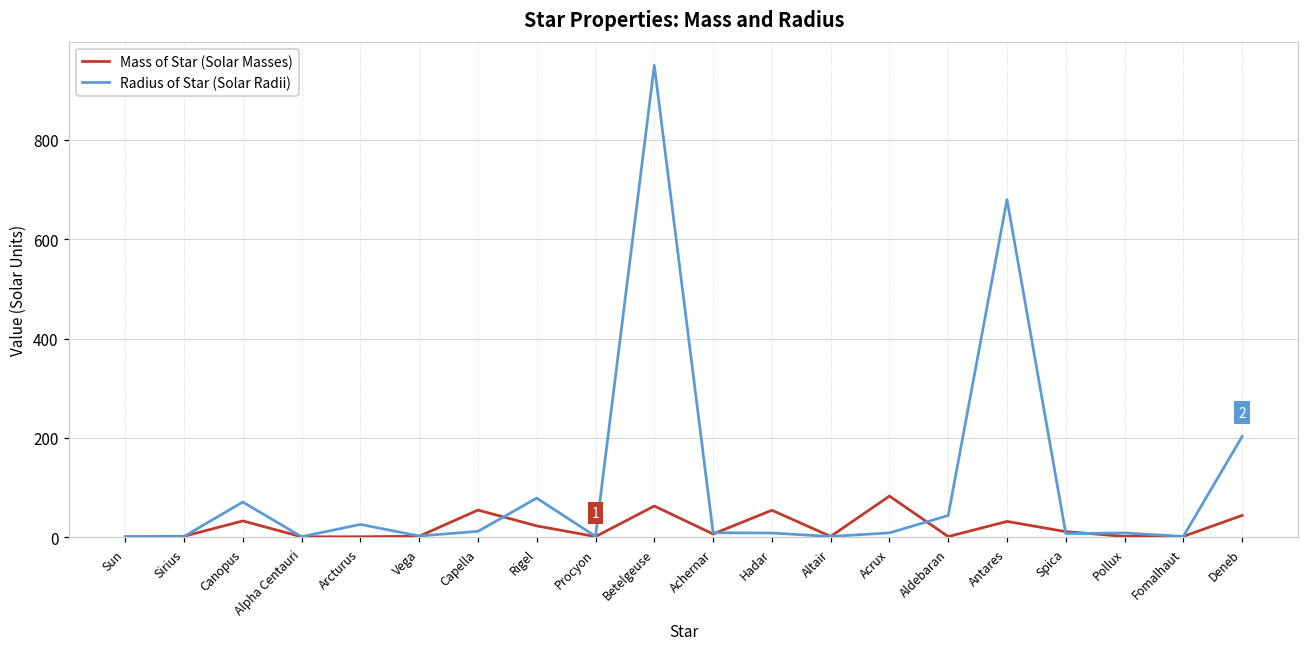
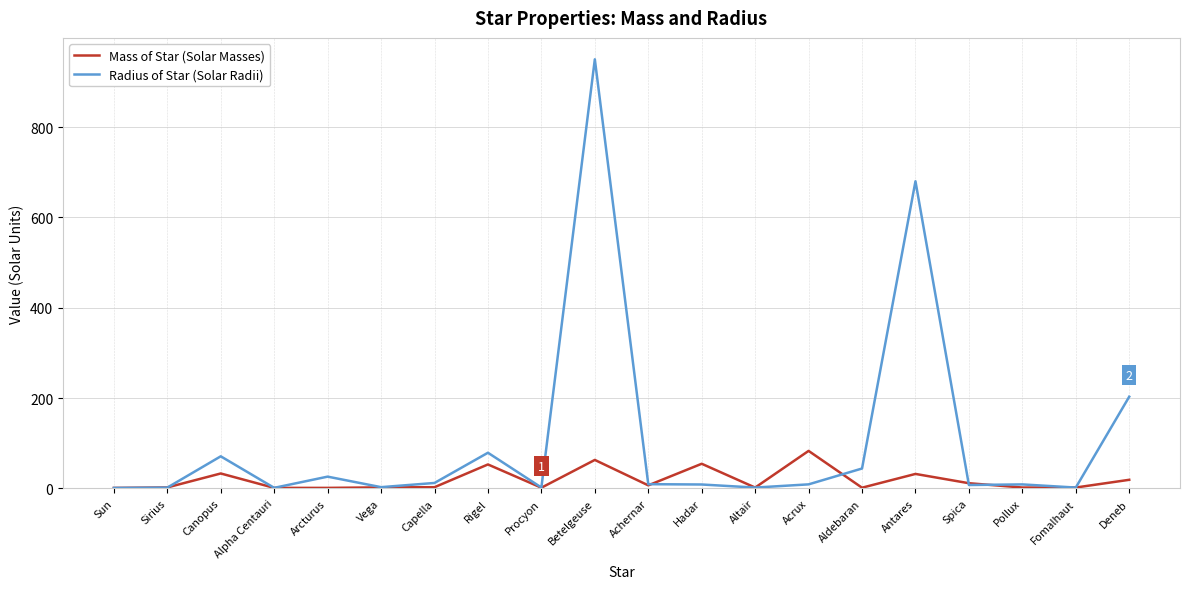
  {
    "Mass of Star (Solar Masses)": {
      "Canopus": 30,
      "Arcturus": 0,
-     "Capella": 50,
-     "Rigel": 20,
+     "Capella": 0,
+     "Rigel": 50,
      "Betelgeuse": 60,
      "Hadar": 50,
      "Acrux": 80,
      "Aldebaran": 0,
      "Antares": 30,
      "Pollux": 0,
-     "Deneb": 40
+     "Deneb": 20
    },
    "Radius of Star (Solar Radii)": {
      "Canopus": 70,
      "Arcturus": 30,
      "Capella": 10,
      "Rigel": 80,
      "Betelgeuse": 950,
      "Hadar": 10,
      "Acrux": 10,
      "Aldebaran": 40,
      "Antares": 680,
      "Pollux": 10
    }
  }
